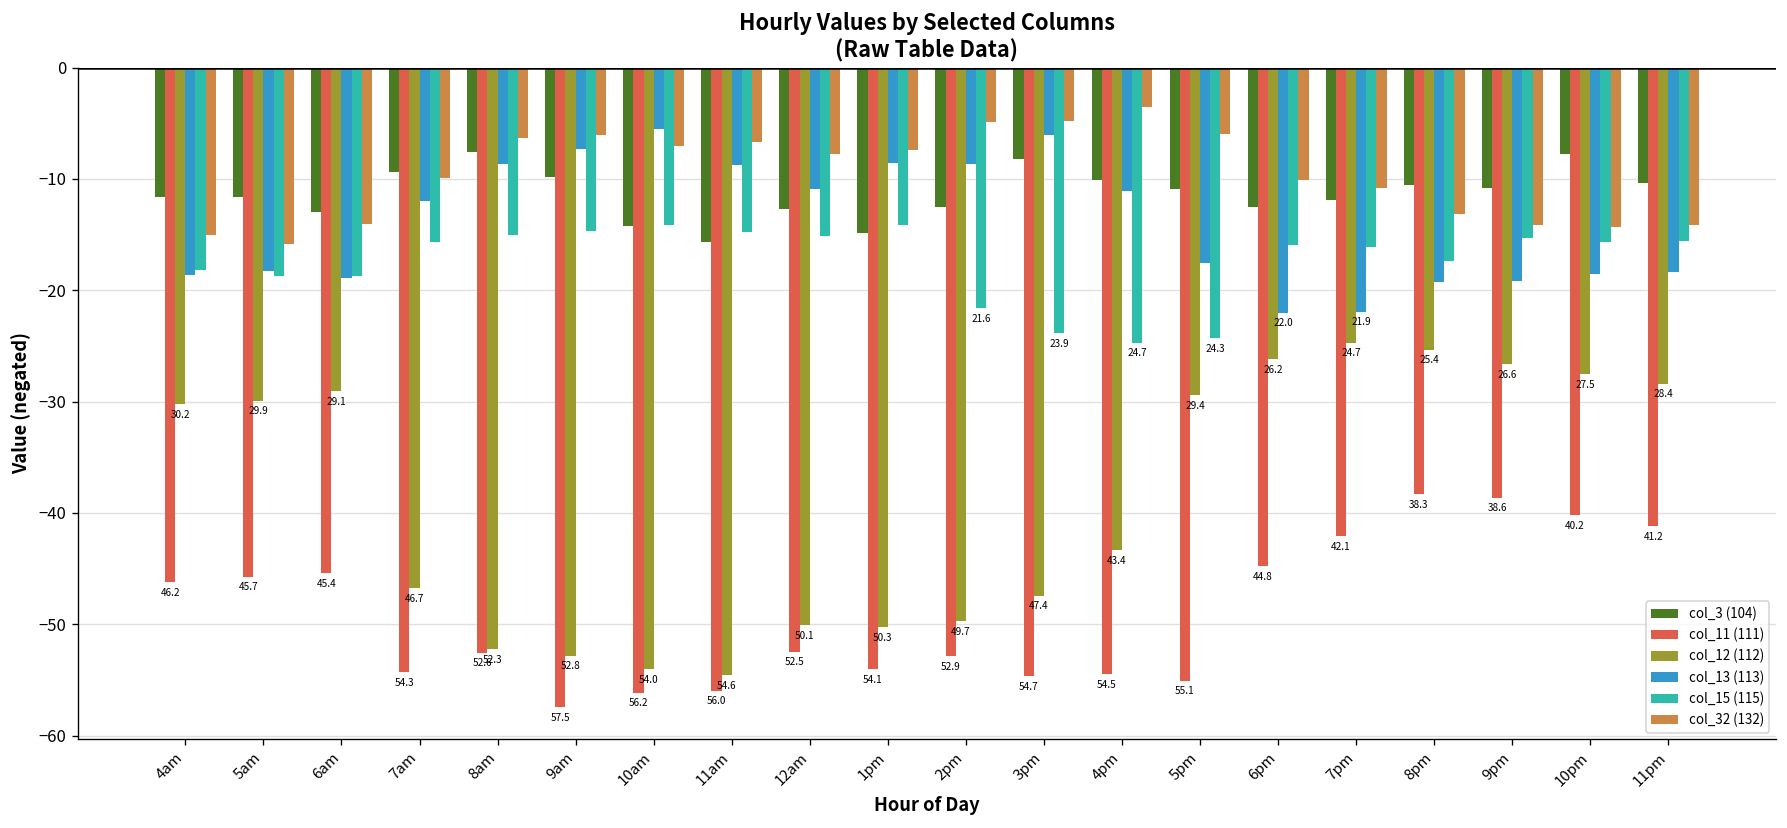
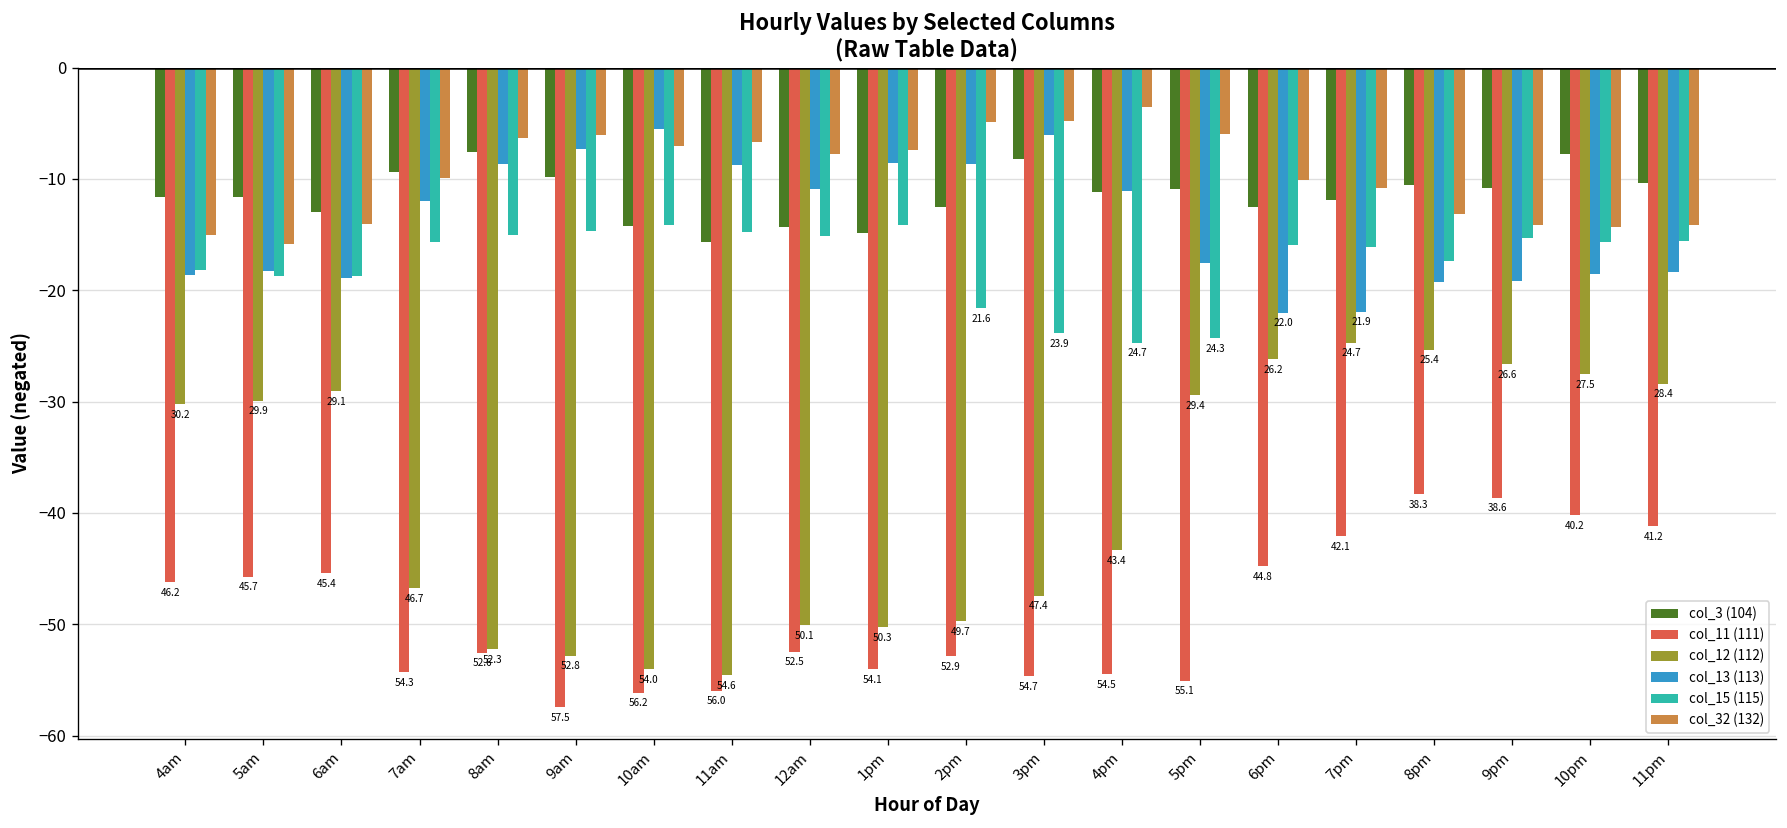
  {
    "col_3 (104)": {
      "4am": -12,
      "5am": -12,
      "6am": -13,
      "7am": -9,
      "8am": -8,
      "9am": -10,
      "10am": -14,
      "11am": -16,
-     "12am": -13,
+     "12am": -14,
      "1pm": -15,
      "2pm": -13,
      "3pm": -8,
-     "4pm": -10,
+     "4pm": -11,
      "5pm": -11,
      "6pm": -12,
      "7pm": -12,
      "8pm": -11,
      "9pm": -11,
      "10pm": -8,
      "11pm": -10
    }
  }
